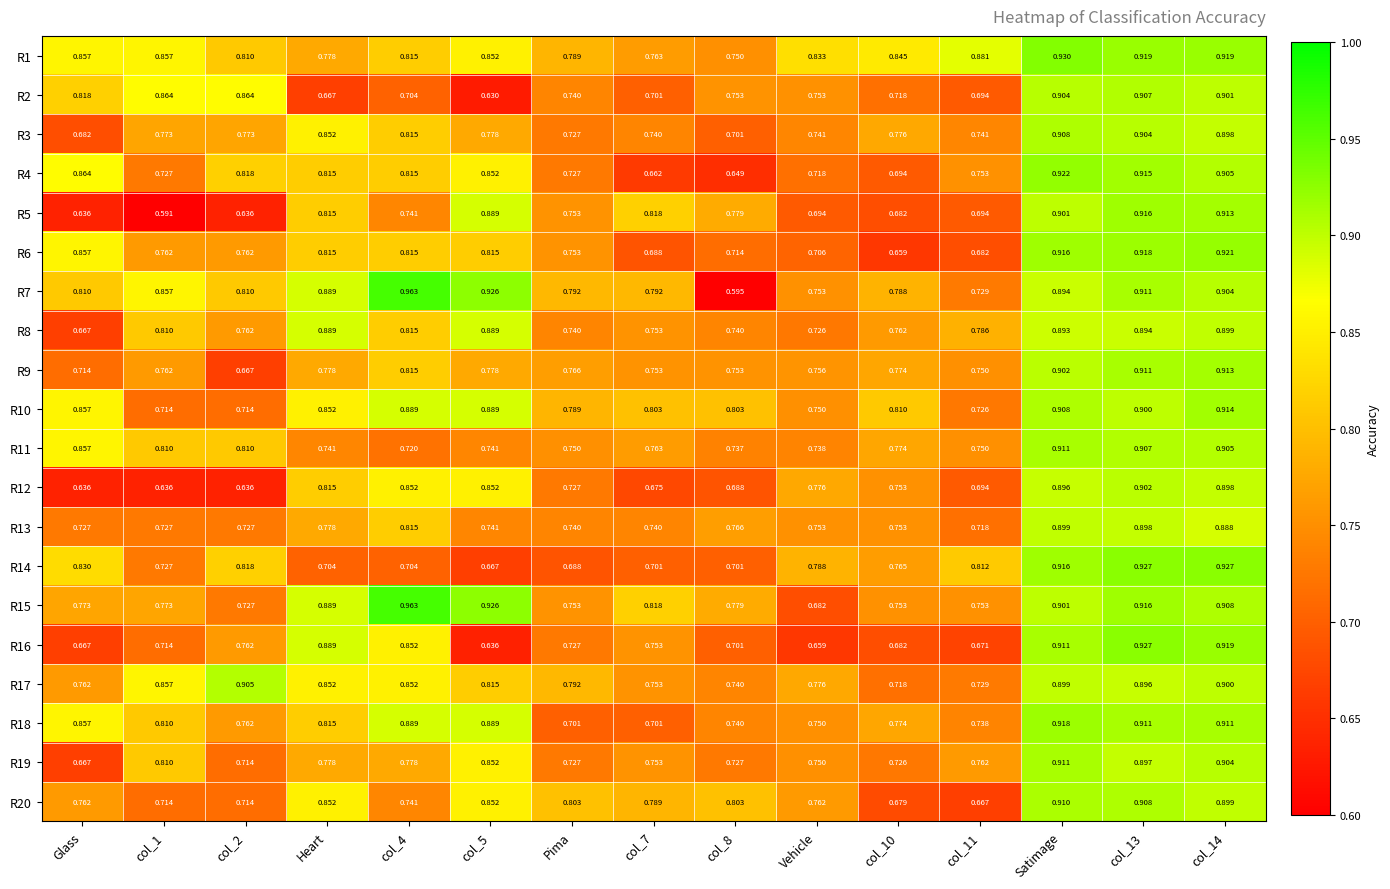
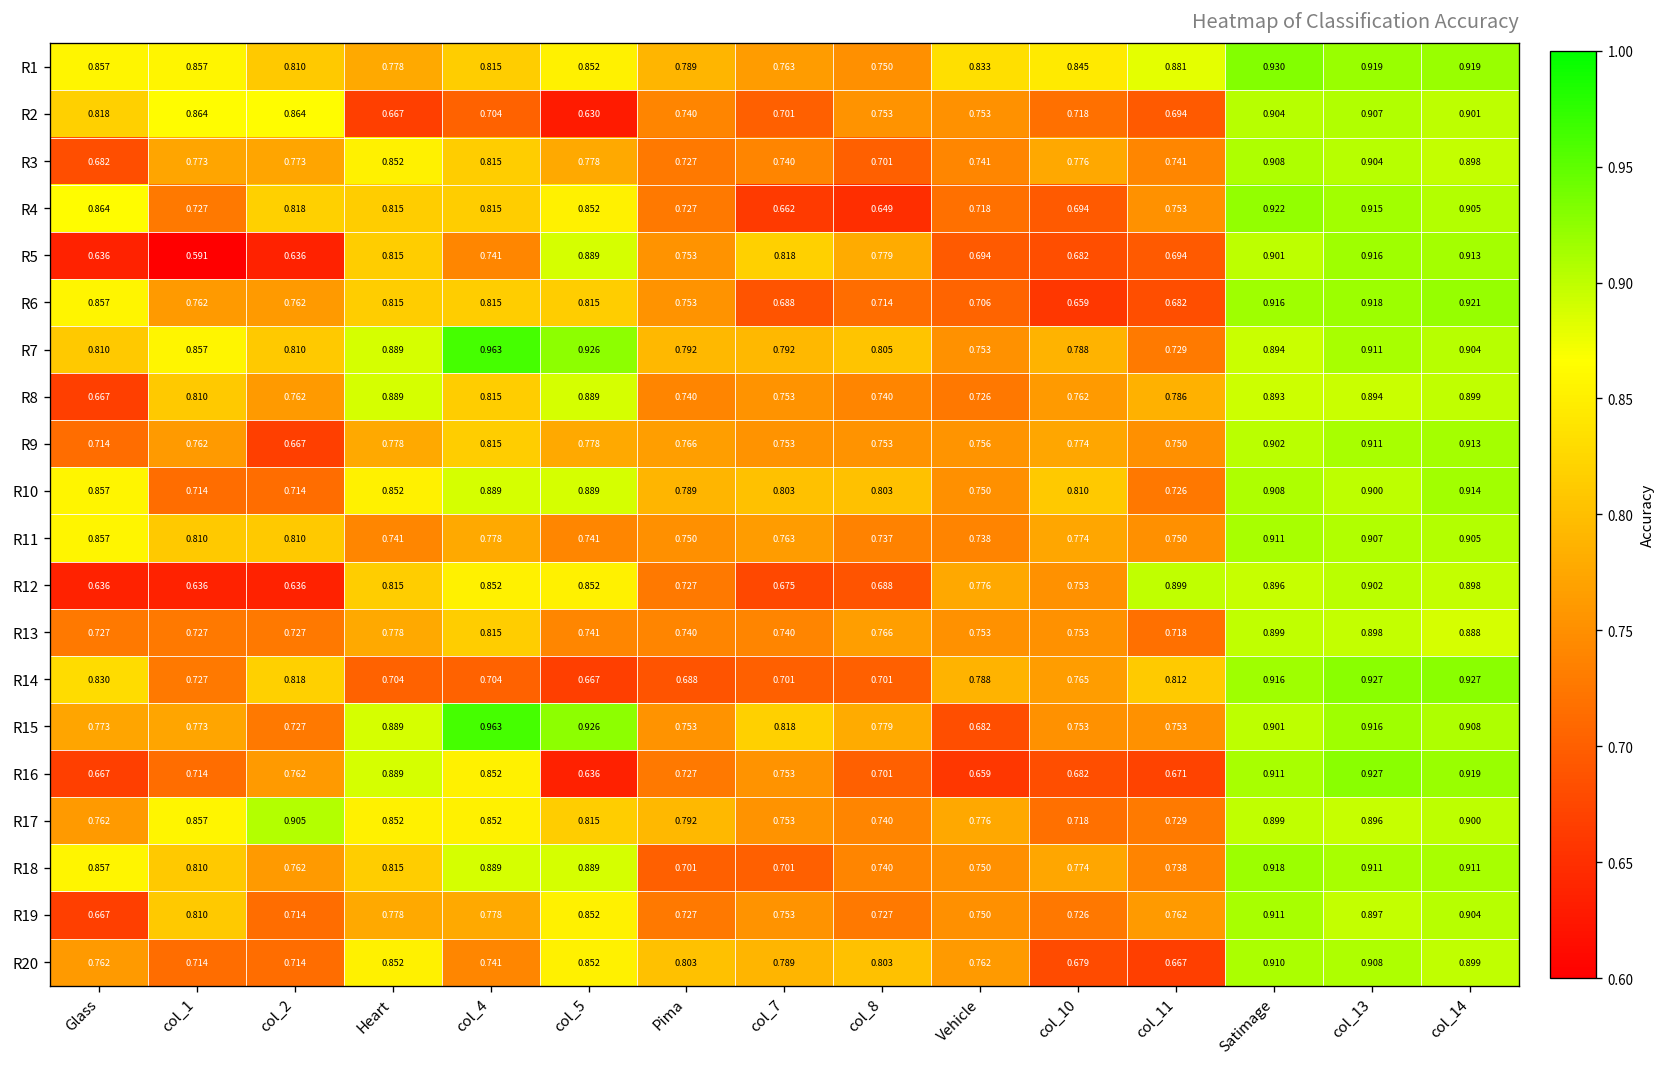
  {
    "R7": {
      "Glass": 0.810,
      "col_1": 0.857,
      "col_2": 0.810,
      "Heart": 0.889,
      "col_4": 0.963,
      "col_5": 0.926,
      "Pima": 0.792,
      "col_7": 0.792,
-     "col_8": 0.595,
+     "col_8": 0.805,
      "Vehicle": 0.753,
      "col_10": 0.788,
      "col_11": 0.729,
      "Satimage": 0.894,
      "col_13": 0.911,
      "col_14": 0.904
    },
    "R11": {
      "Glass": 0.857,
      "col_1": 0.810,
      "col_2": 0.810,
      "Heart": 0.741,
-     "col_4": 0.720,
+     "col_4": 0.778,
      "col_5": 0.741,
      "Pima": 0.750,
      "col_7": 0.763,
      "col_8": 0.737,
      "Vehicle": 0.738,
      "col_10": 0.774,
      "col_11": 0.750,
      "Satimage": 0.911,
      "col_13": 0.907,
      "col_14": 0.905
    },
    "R12": {
      "Glass": 0.636,
      "col_1": 0.636,
      "col_2": 0.636,
      "Heart": 0.815,
      "col_4": 0.852,
      "col_5": 0.852,
      "Pima": 0.727,
      "col_7": 0.675,
      "col_8": 0.688,
      "Vehicle": 0.776,
      "col_10": 0.753,
-     "col_11": 0.694,
+     "col_11": 0.899,
      "Satimage": 0.896,
      "col_13": 0.902,
      "col_14": 0.898
    }
  }
